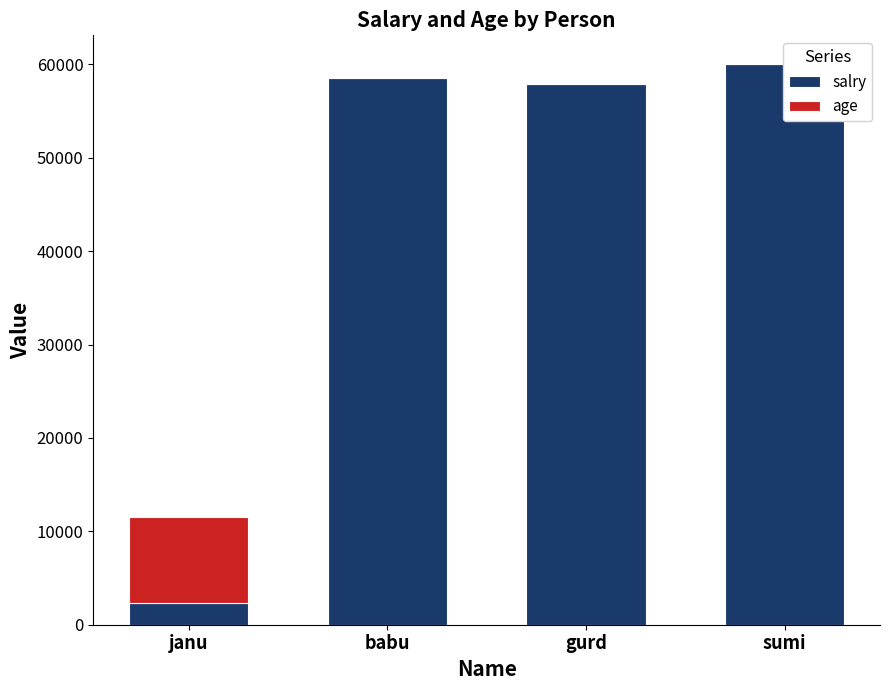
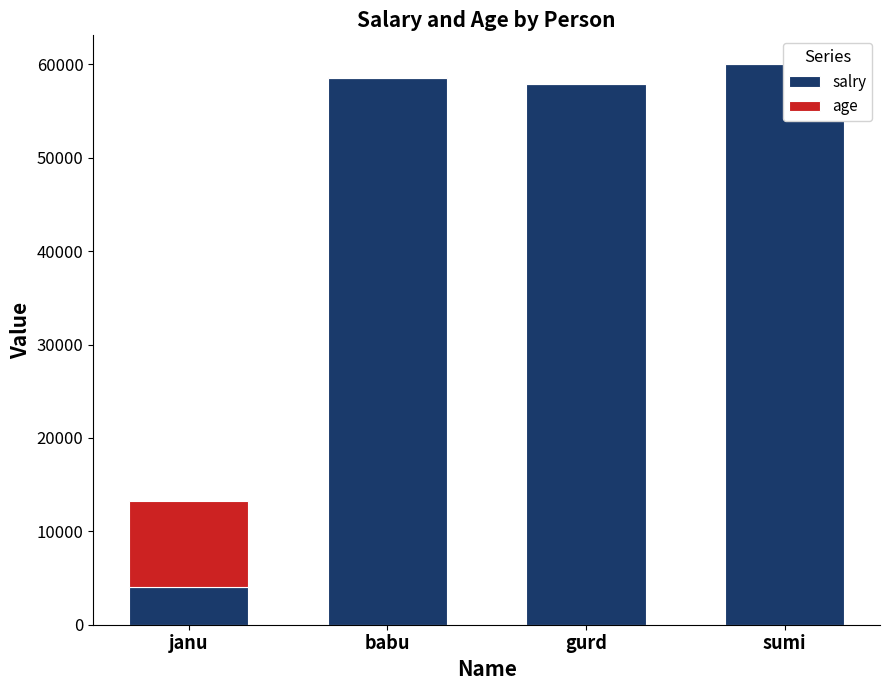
  {
    "salry": {
-     "janu": 2000,
+     "janu": 4000,
      "babu": 59000,
      "gurd": 58000
    },
    "age": {
      "janu": 9000
    }
  }
